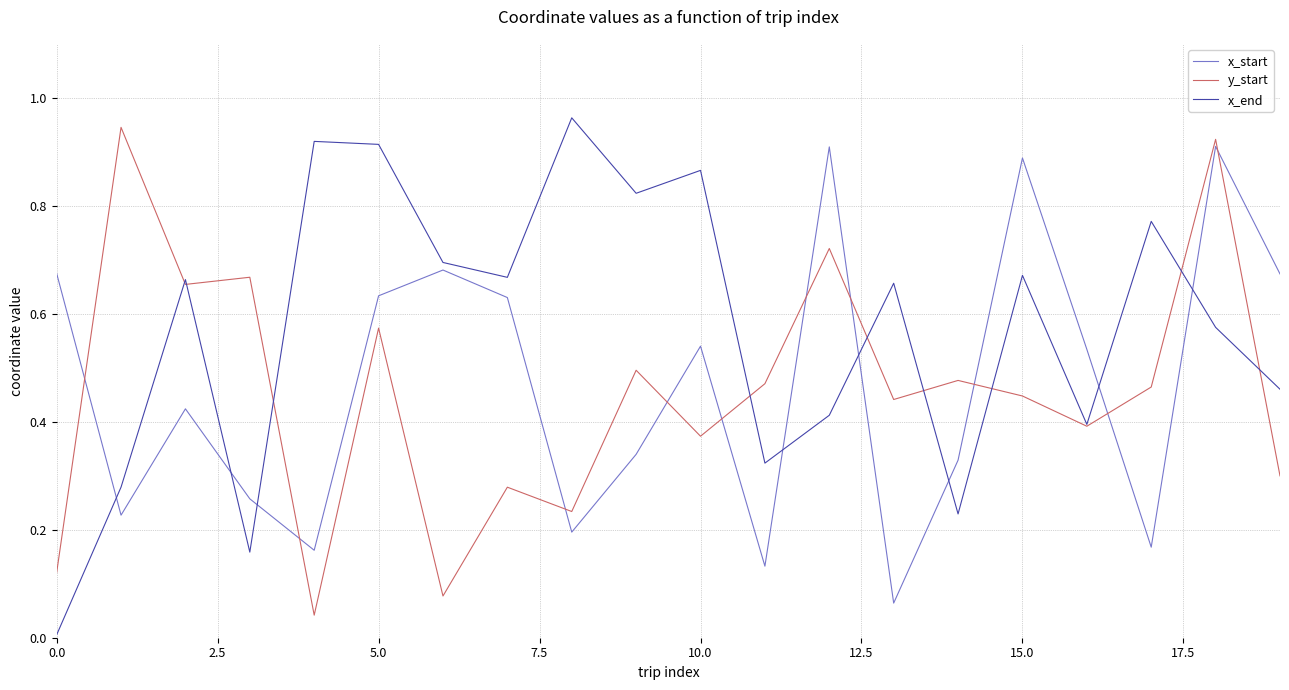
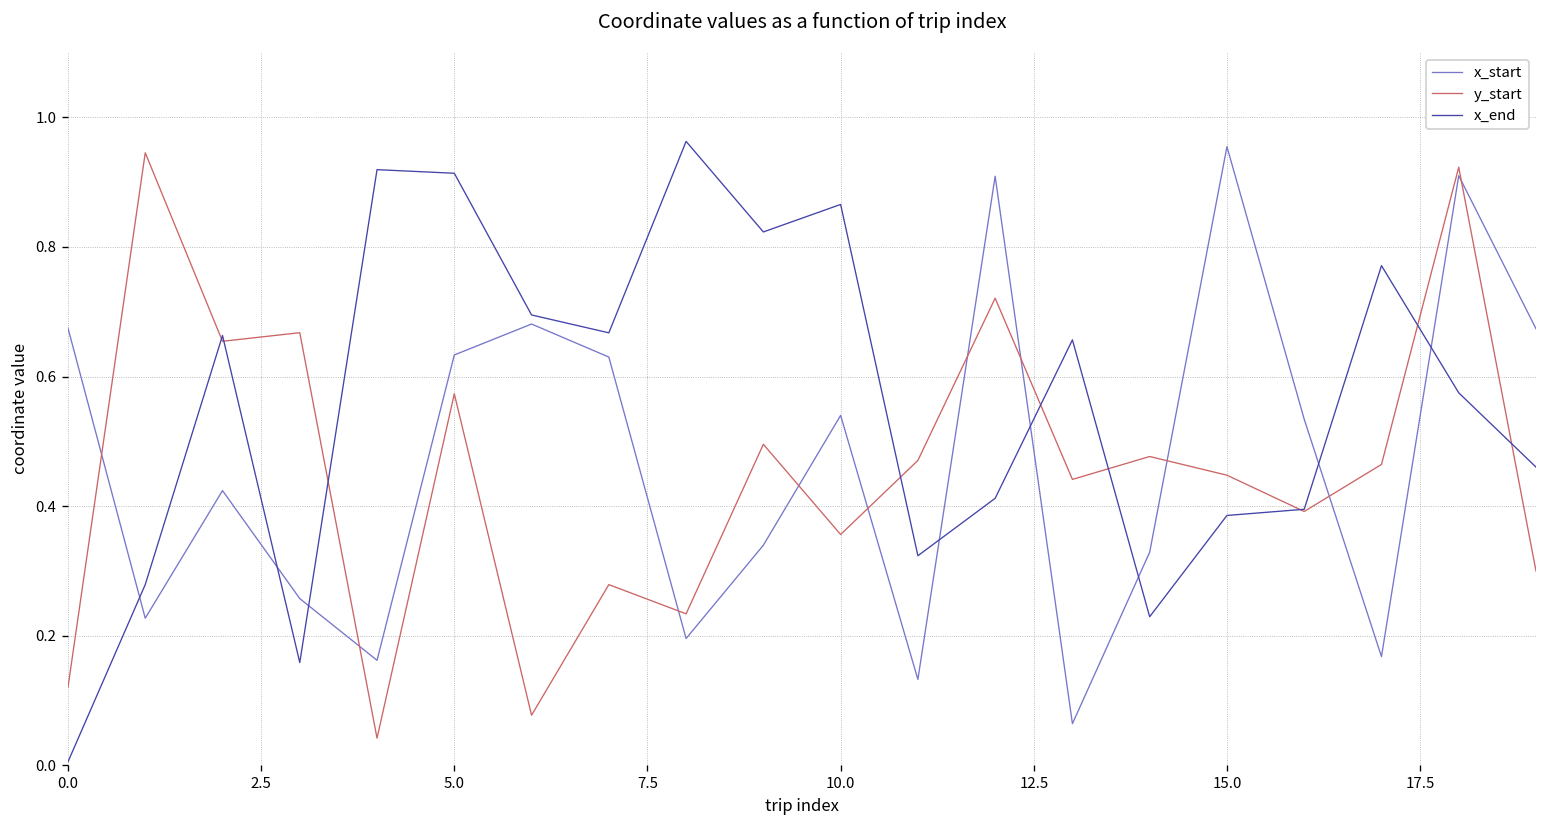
  {
    "x_start": {
      "0.0": 0.67,
      "5.0": 0.63,
      "10.0": 0.54,
-     "15.0": 0.89
+     "15.0": 0.95
    },
    "y_start": {
      "0.0": 0.12,
      "5.0": 0.57,
-     "10.0": 0.37,
+     "10.0": 0.36,
      "15.0": 0.45
    },
    "x_end": {
      "0.0": 0.01,
      "5.0": 0.91,
      "10.0": 0.87,
-     "15.0": 0.67
+     "15.0": 0.39
    }
  }
